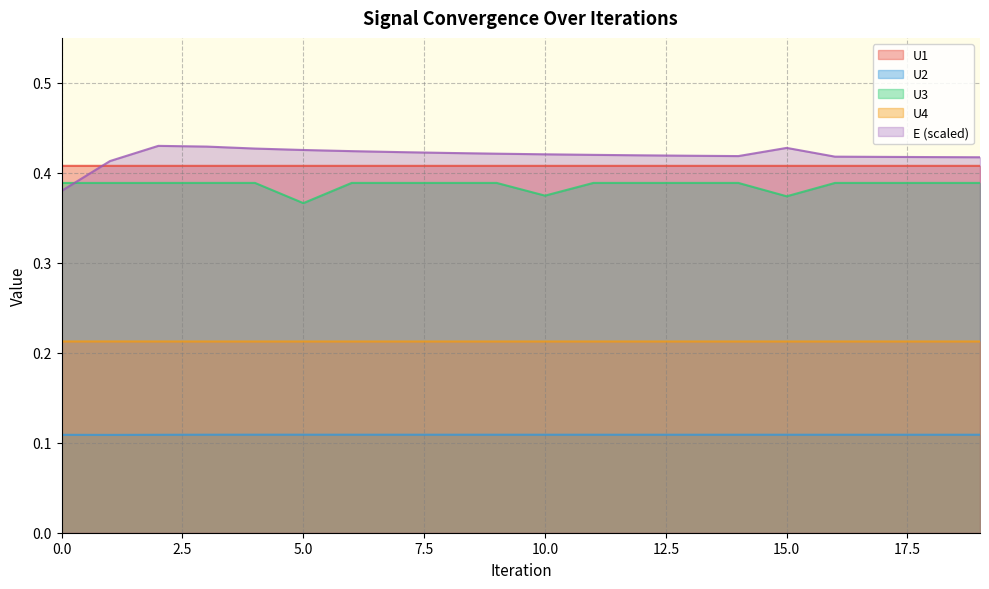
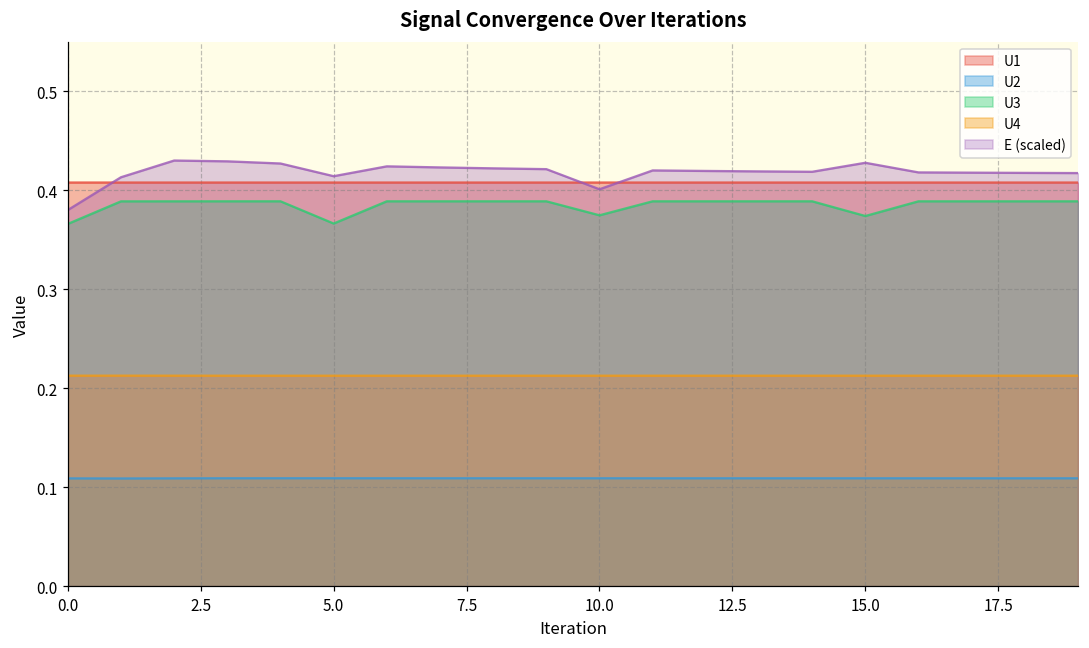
  {
    "U2": {
      "0.0": 0.11,
      "5.0": 0.11,
      "10.0": 0.11,
      "15.0": 0.11
    },
    "U3": {
-     "0.0": 0.39,
+     "0.0": 0.37,
      "5.0": 0.37,
      "10.0": 0.37,
      "15.0": 0.37
    },
    "E (scaled)": {
      "0.0": 0.38,
-     "5.0": 0.43,
-     "10.0": 0.42,
+     "5.0": 0.41,
+     "10.0": 0.40,
      "15.0": 0.43
    }
  }
